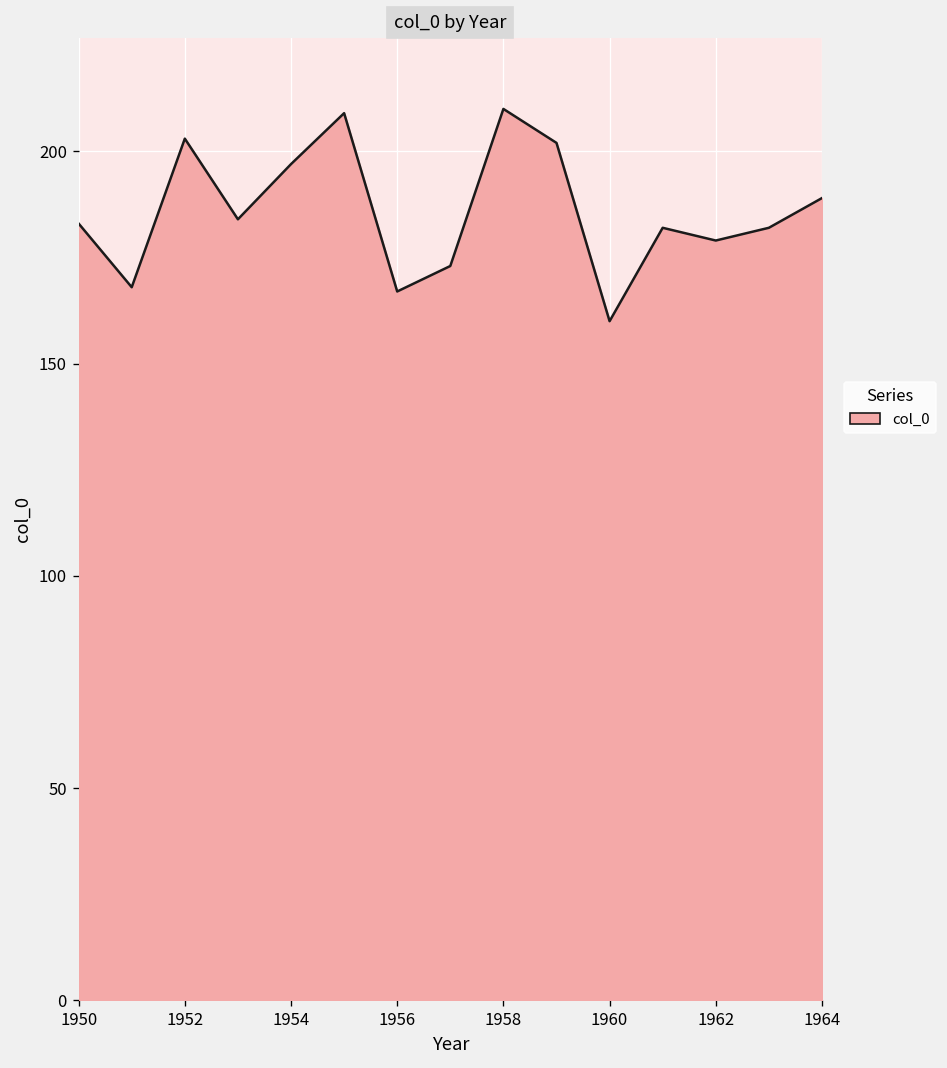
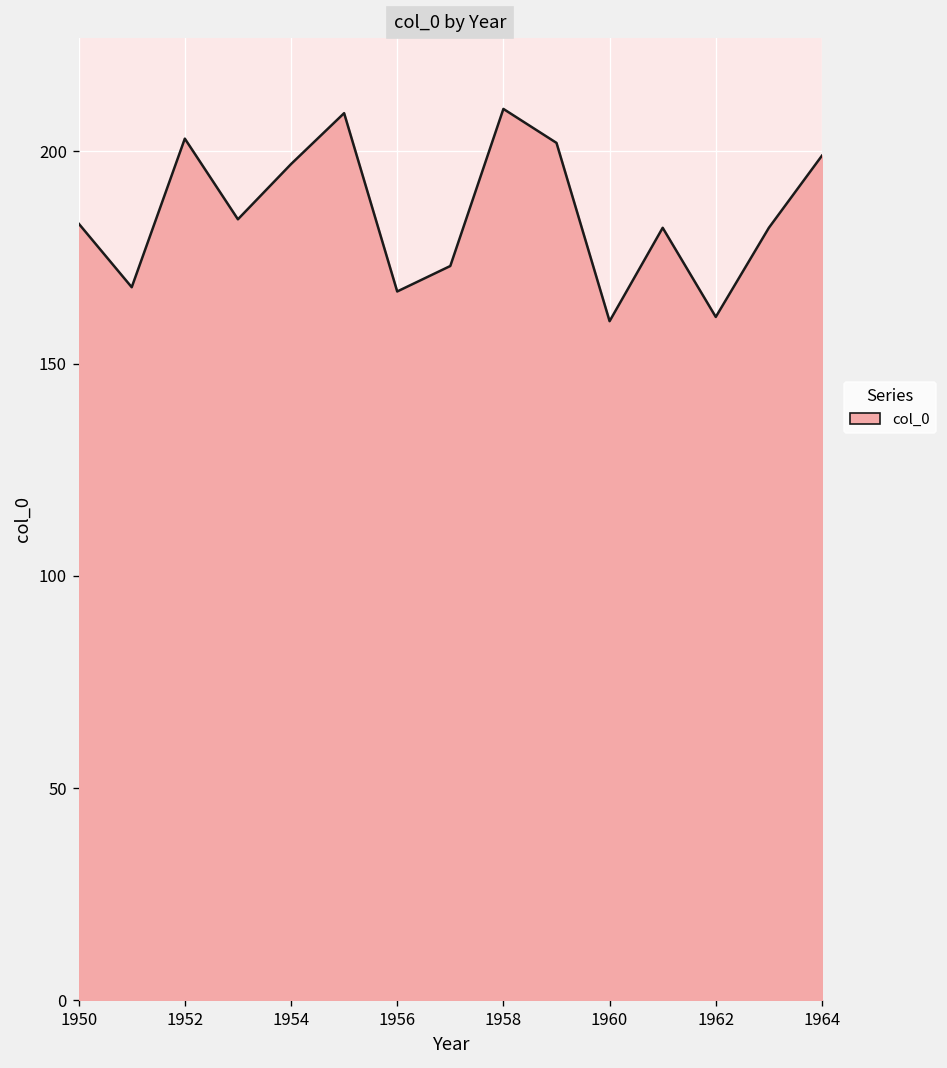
  {
    "1950": 183,
    "1952": 203,
    "1954": 197,
    "1956": 167,
    "1958": 210,
    "1960": 160,
-   "1962": 179,
-   "1964": 189
+   "1962": 161,
+   "1964": 199
  }
